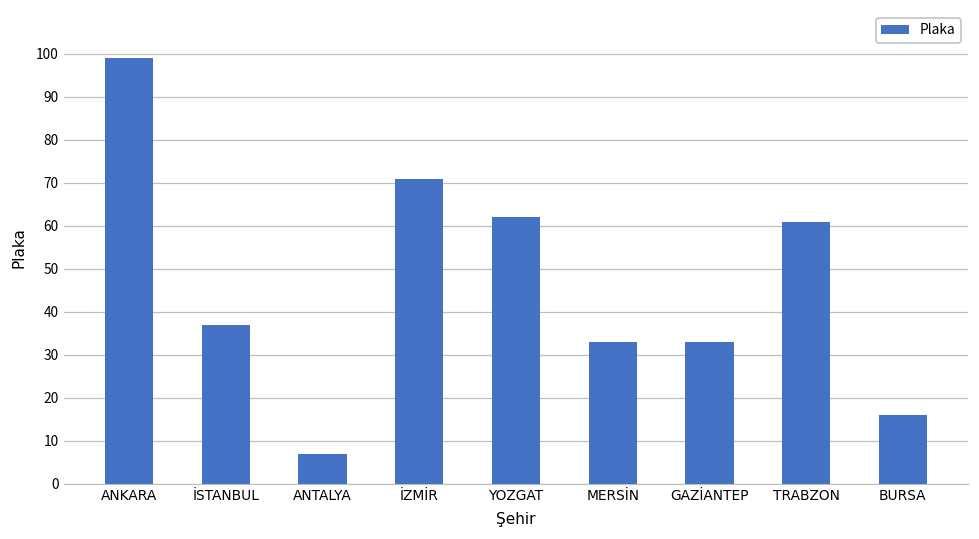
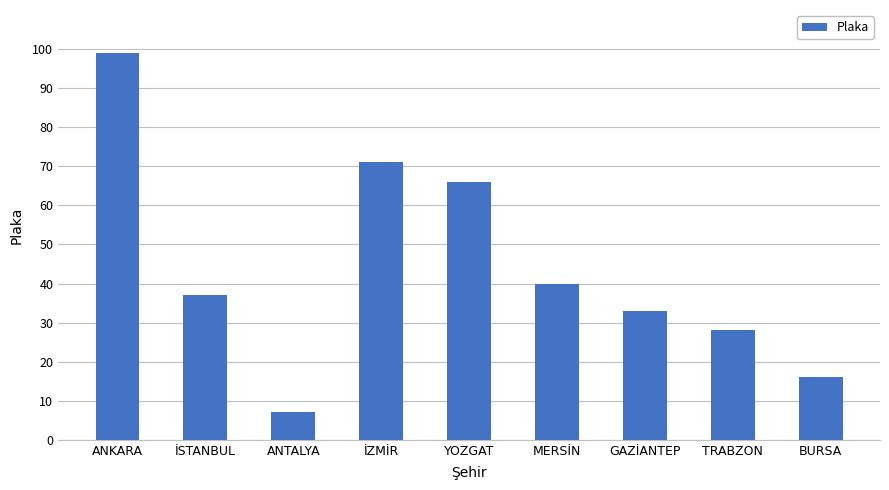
  {
    "ANKARA": 99,
    "İSTANBUL": 37,
    "ANTALYA": 7,
    "İZMİR": 71,
-   "YOZGAT": 62,
-   "MERSİN": 33,
+   "YOZGAT": 66,
+   "MERSİN": 40,
    "GAZİANTEP": 33,
-   "TRABZON": 61,
+   "TRABZON": 28,
    "BURSA": 16
  }
